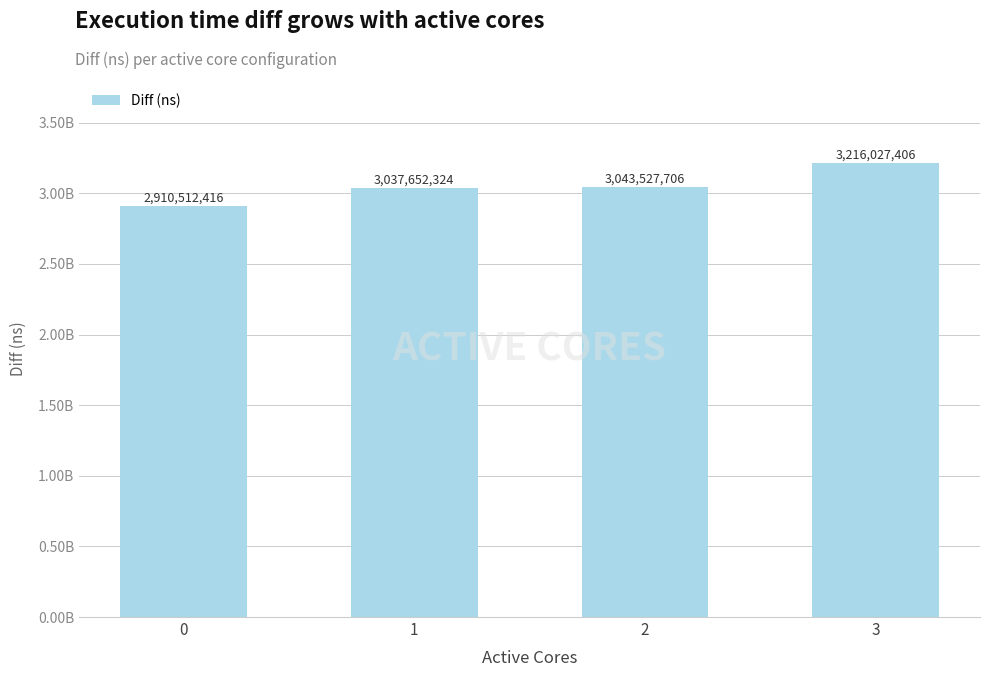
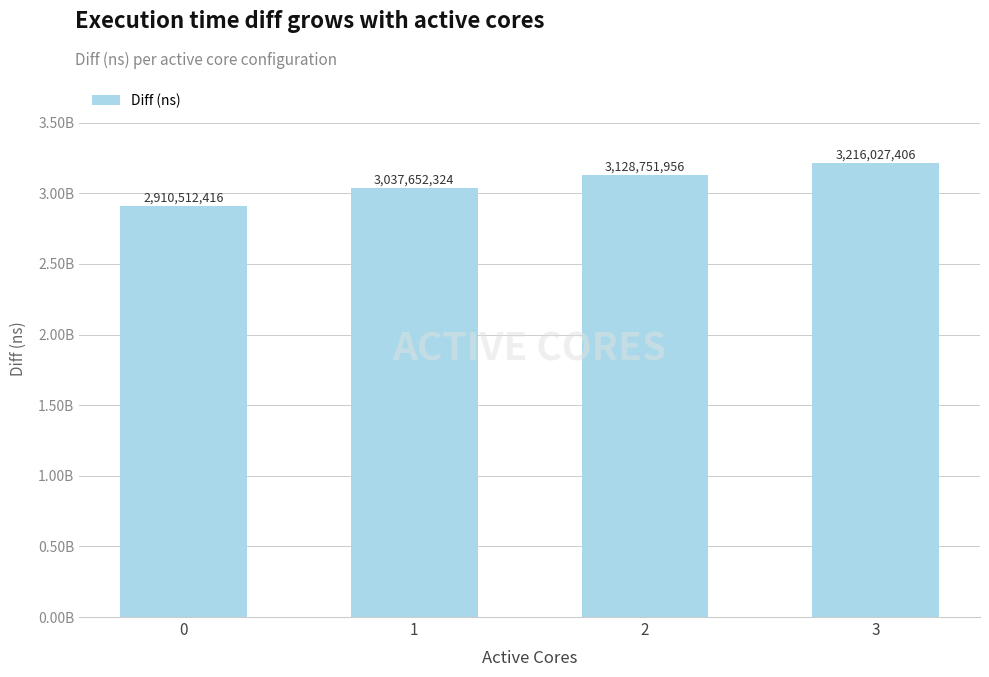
  {
    "0": "2,910,512,416",
    "1": "3,037,652,324",
-   "2": "3,043,527,706",
+   "2": "3,128,751,956",
    "3": "3,216,027,406"
  }
